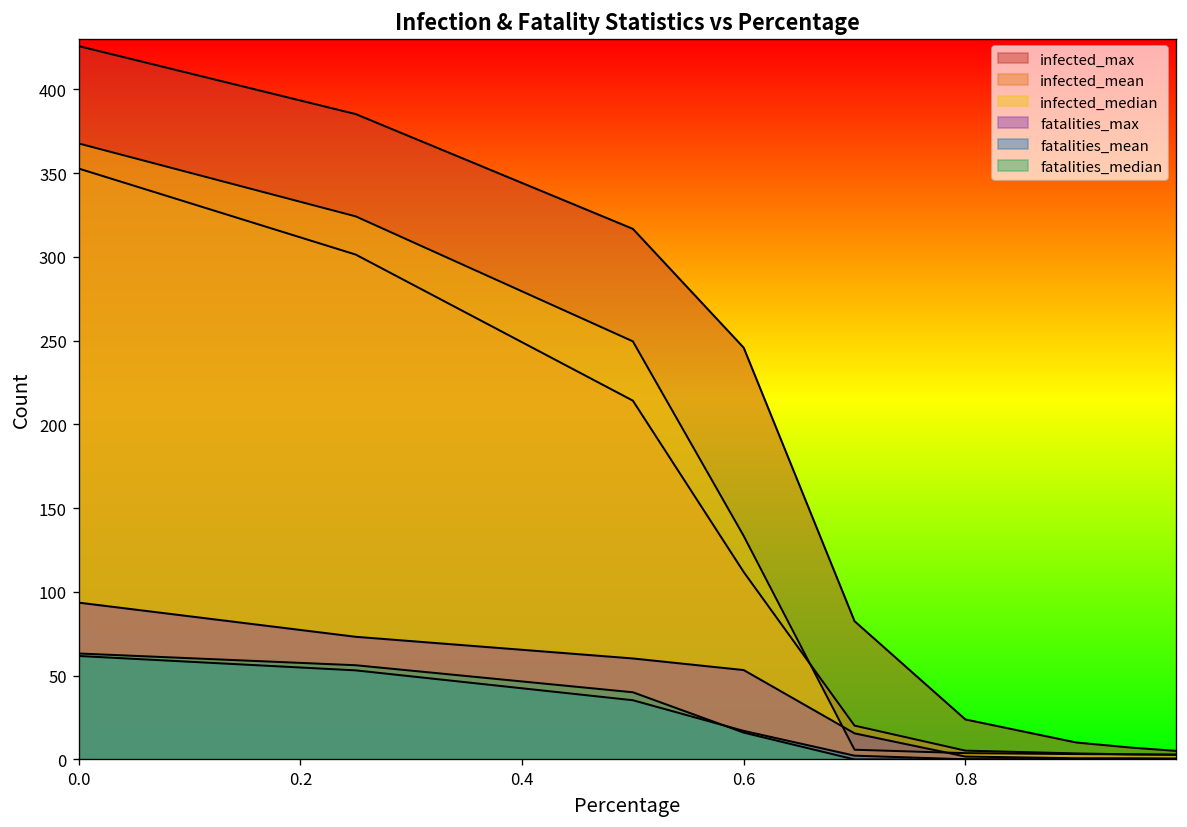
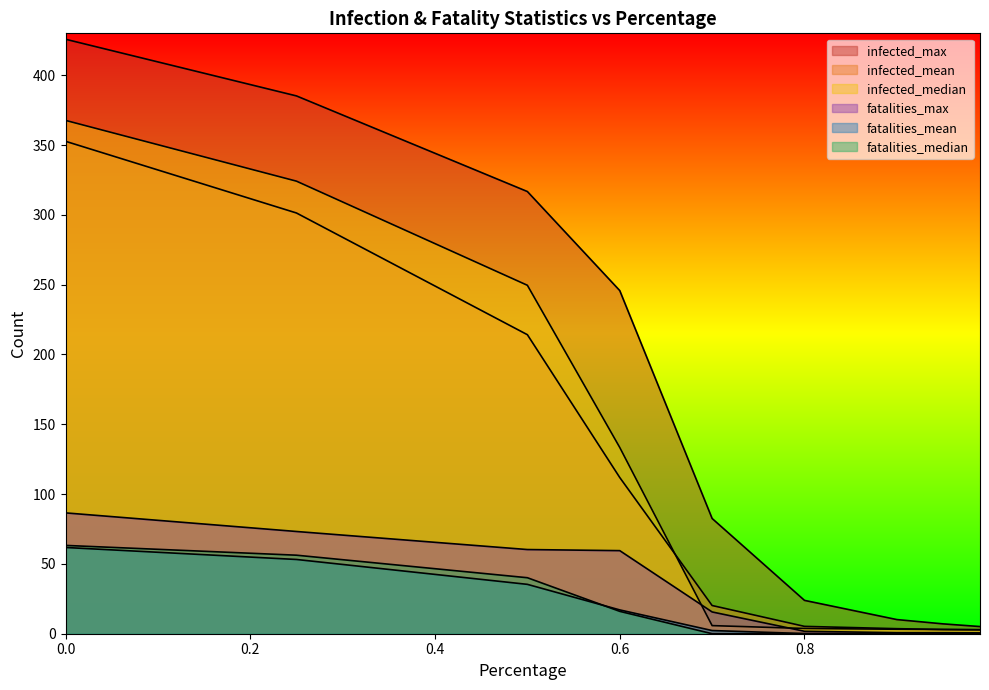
  {
    "fatalities_max": {
-     "0.0": 94,
-     "0.6": 53
+     "0.0": 87,
+     "0.6": 60
    }
  }
